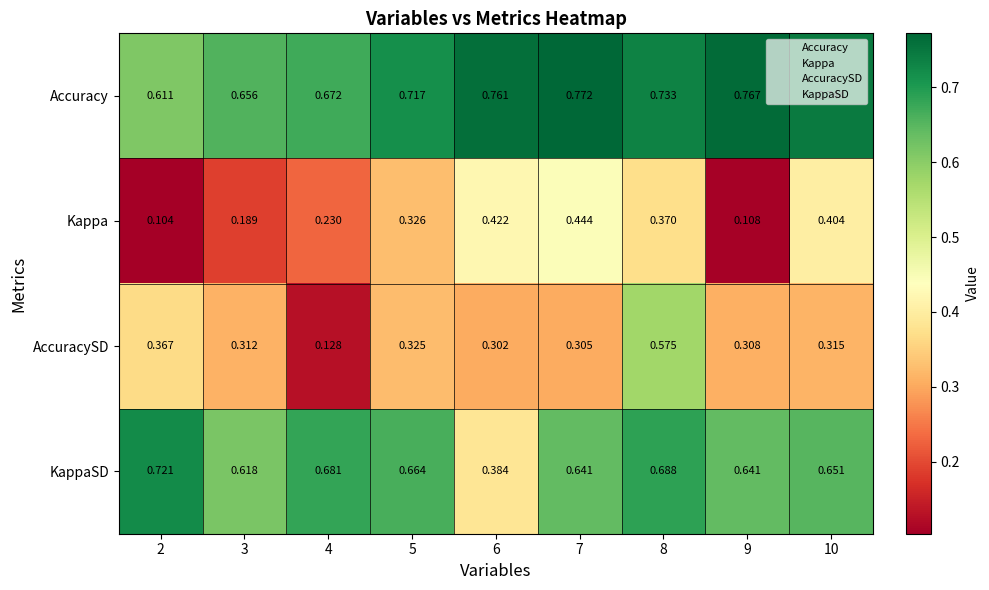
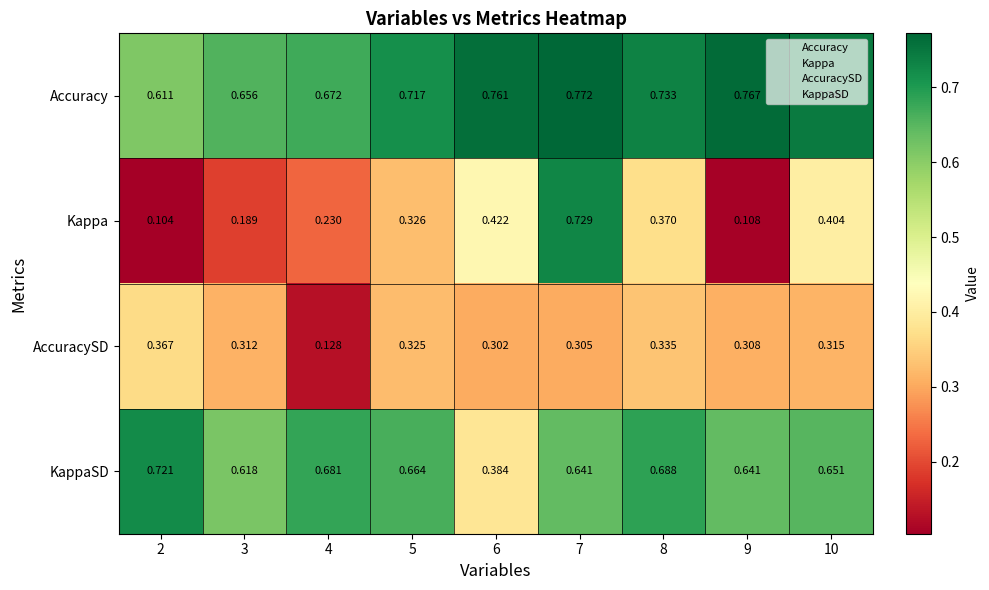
  {
    "Accuracy": {
      "2": 0.611,
      "3": 0.656,
      "4": 0.672,
      "5": 0.717,
      "6": 0.761,
      "7": 0.772,
      "8": 0.733,
      "9": 0.767
    },
    "Kappa": {
      "2": 0.104,
      "3": 0.189,
      "4": 0.230,
      "5": 0.326,
      "6": 0.422,
-     "7": 0.444,
+     "7": 0.729,
      "8": 0.370,
      "9": 0.108,
      "10": 0.404
    },
    "AccuracySD": {
      "2": 0.367,
      "3": 0.312,
      "4": 0.128,
      "5": 0.325,
      "6": 0.302,
      "7": 0.305,
-     "8": 0.575,
+     "8": 0.335,
      "9": 0.308,
      "10": 0.315
    },
    "KappaSD": {
      "2": 0.721,
      "3": 0.618,
      "4": 0.681,
      "5": 0.664,
      "6": 0.384,
      "7": 0.641,
      "8": 0.688,
      "9": 0.641,
      "10": 0.651
    }
  }
